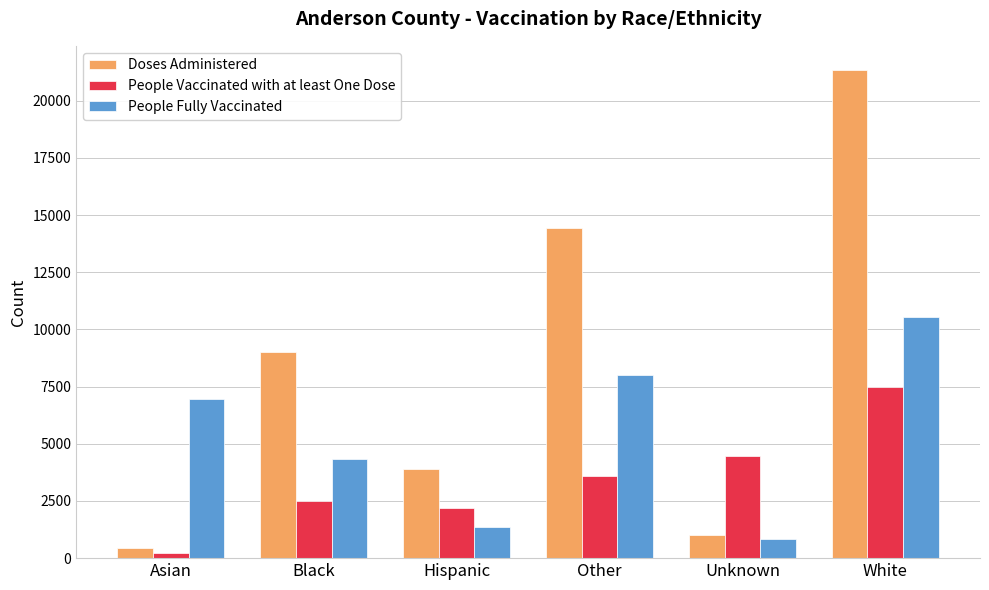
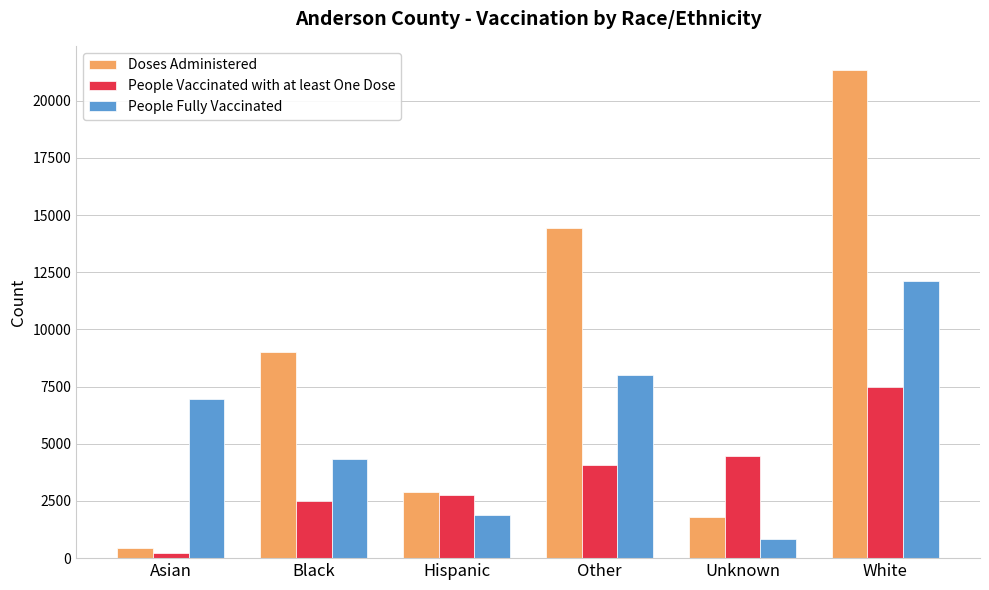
  {
    "Doses Administered": {
      "Asian": 400,
      "Black": 9000,
-     "Hispanic": 3900,
+     "Hispanic": 2900,
      "Other": 14400,
-     "Unknown": 1000,
+     "Unknown": 1800,
      "White": 21300
    },
    "People Vaccinated with at least One Dose": {
      "Asian": 200,
      "Black": 2500,
-     "Hispanic": 2200,
-     "Other": 3600,
+     "Hispanic": 2800,
+     "Other": 4100,
      "Unknown": 4500,
      "White": 7500
    },
    "People Fully Vaccinated": {
      "Asian": 7000,
      "Black": 4400,
-     "Hispanic": 1400,
+     "Hispanic": 1900,
      "Other": 8000,
      "Unknown": 800,
-     "White": 10500
+     "White": 12100
    }
  }
